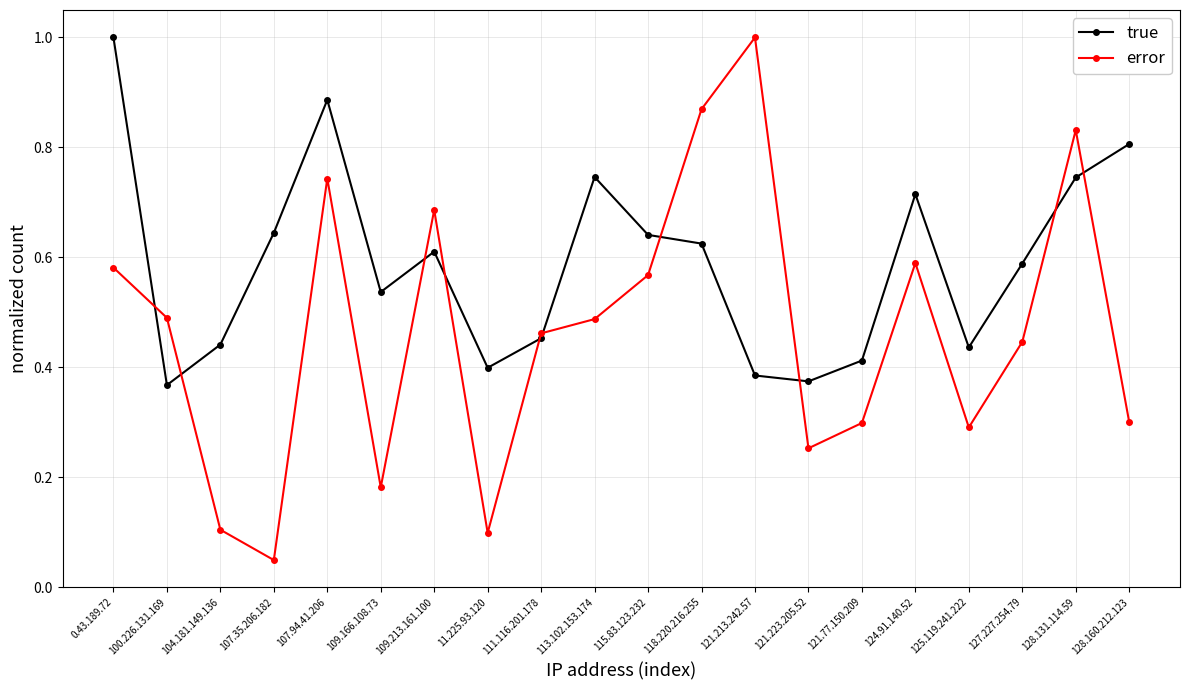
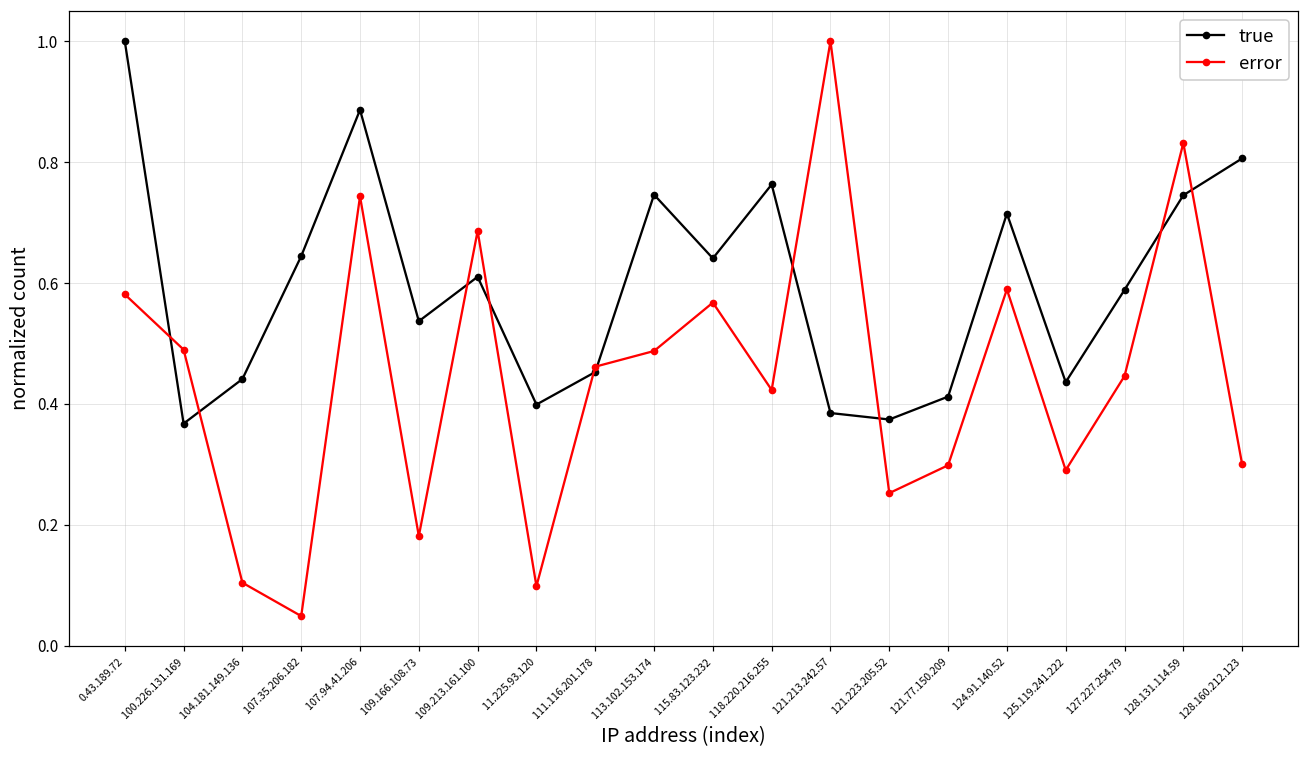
  {
    "true": {
      "0.43.189.72": 1.00,
      "100.226.131.169": 0.37,
      "104.181.149.136": 0.44,
      "107.35.206.182": 0.64,
      "107.94.41.206": 0.89,
      "109.166.108.73": 0.54,
      "109.213.161.100": 0.61,
      "11.225.93.120": 0.40,
      "111.116.201.178": 0.45,
      "113.102.153.174": 0.75,
      "115.83.123.232": 0.64,
-     "118.220.216.255": 0.62,
+     "118.220.216.255": 0.76,
      "121.213.242.57": 0.38,
      "121.223.205.52": 0.37,
      "121.77.150.209": 0.41,
      "124.91.140.52": 0.71,
      "125.119.241.222": 0.44,
      "127.227.254.79": 0.59,
      "128.131.114.59": 0.75,
      "128.160.212.123": 0.81
    },
    "error": {
      "0.43.189.72": 0.58,
      "100.226.131.169": 0.49,
      "104.181.149.136": 0.10,
      "107.35.206.182": 0.05,
      "107.94.41.206": 0.74,
      "109.166.108.73": 0.18,
      "109.213.161.100": 0.69,
      "11.225.93.120": 0.10,
      "111.116.201.178": 0.46,
      "113.102.153.174": 0.49,
      "115.83.123.232": 0.57,
-     "118.220.216.255": 0.87,
+     "118.220.216.255": 0.42,
      "121.213.242.57": 1.00,
      "121.223.205.52": 0.25,
      "121.77.150.209": 0.30,
      "124.91.140.52": 0.59,
      "125.119.241.222": 0.29,
      "127.227.254.79": 0.45,
      "128.131.114.59": 0.83,
      "128.160.212.123": 0.30
    }
  }
